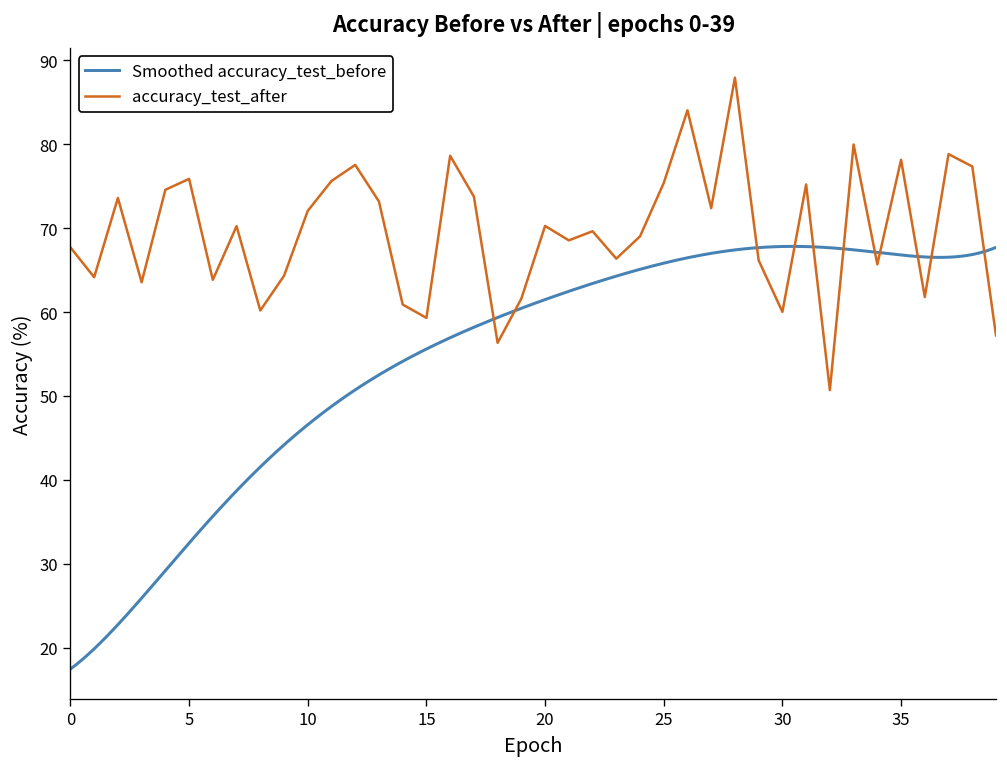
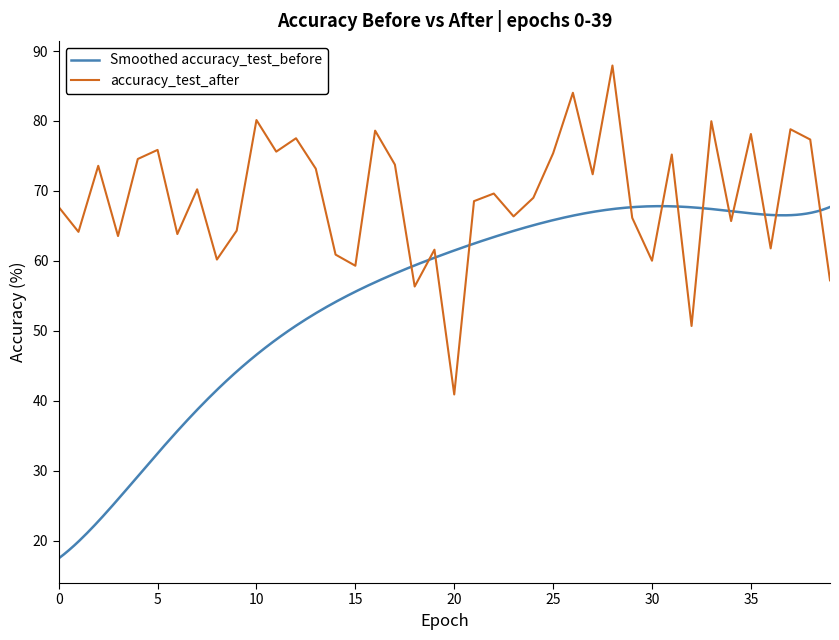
  {
    "Smoothed accuracy_test_before": {
      "0": 17,
      "15": 56,
      "30": 68
    },
    "accuracy_test_after": {
      "0": 68,
      "5": 76,
-     "10": 72,
+     "10": 80,
      "15": 59,
-     "20": 70,
+     "20": 41,
      "25": 75,
      "30": 60,
      "35": 78
    }
  }
